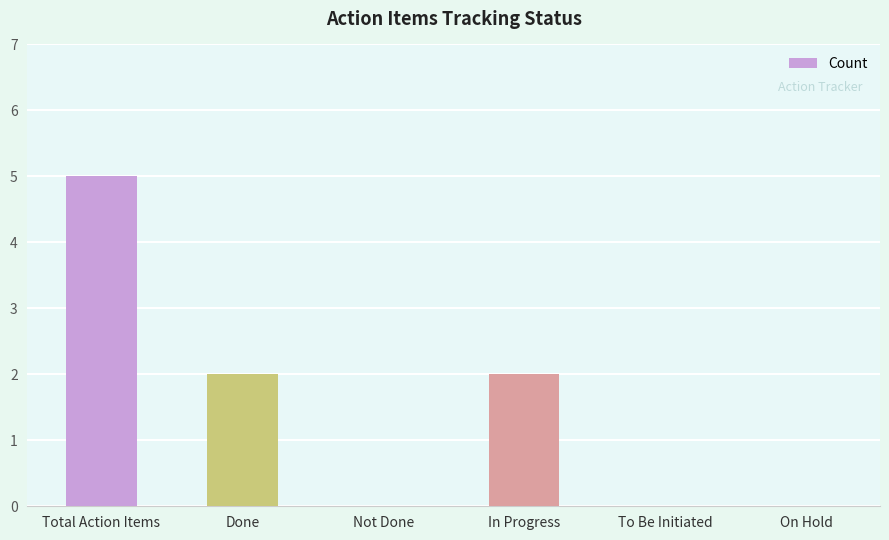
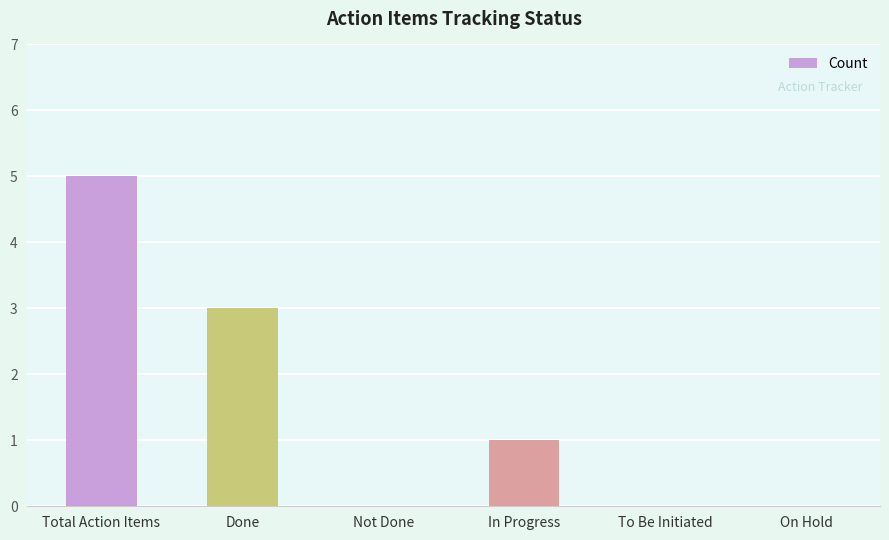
  {
    "Total Action Items": 5,
-   "Done": 2,
+   "Done": 3,
    "Not Done": 0,
-   "In Progress": 2,
+   "In Progress": 1,
    "To Be Initiated": 0,
    "On Hold": 0
  }
